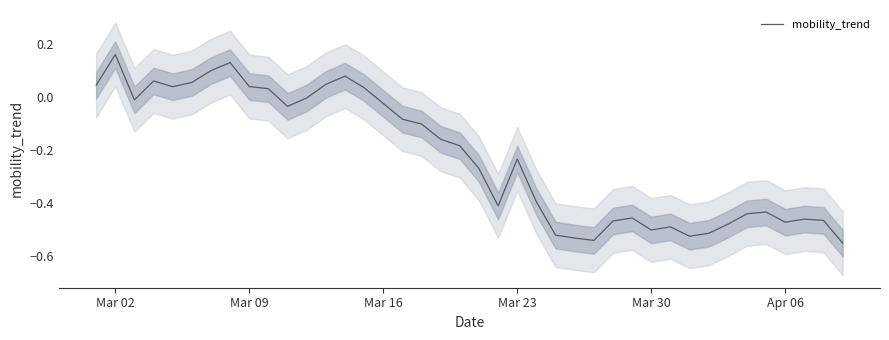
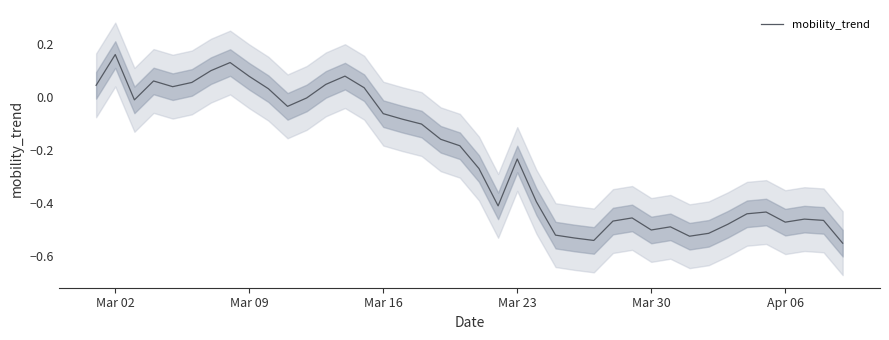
  {
    "mobility_trend": {
      "Mar 02": 0.16,
-     "Mar 09": 0.04,
-     "Mar 16": -0.02,
+     "Mar 09": 0.08,
+     "Mar 16": -0.06,
      "Mar 23": -0.23,
      "Mar 30": -0.50,
      "Apr 06": -0.47
    }
  }
